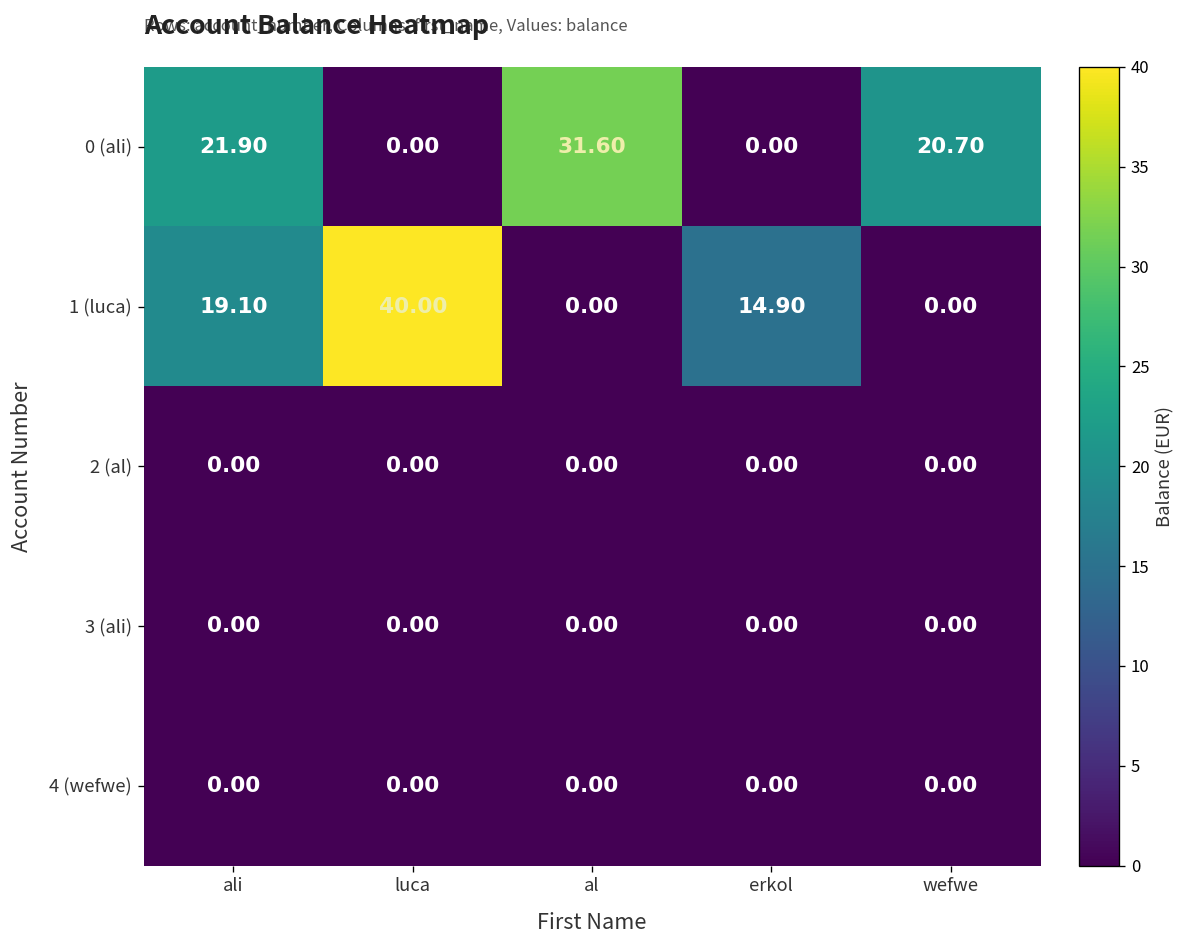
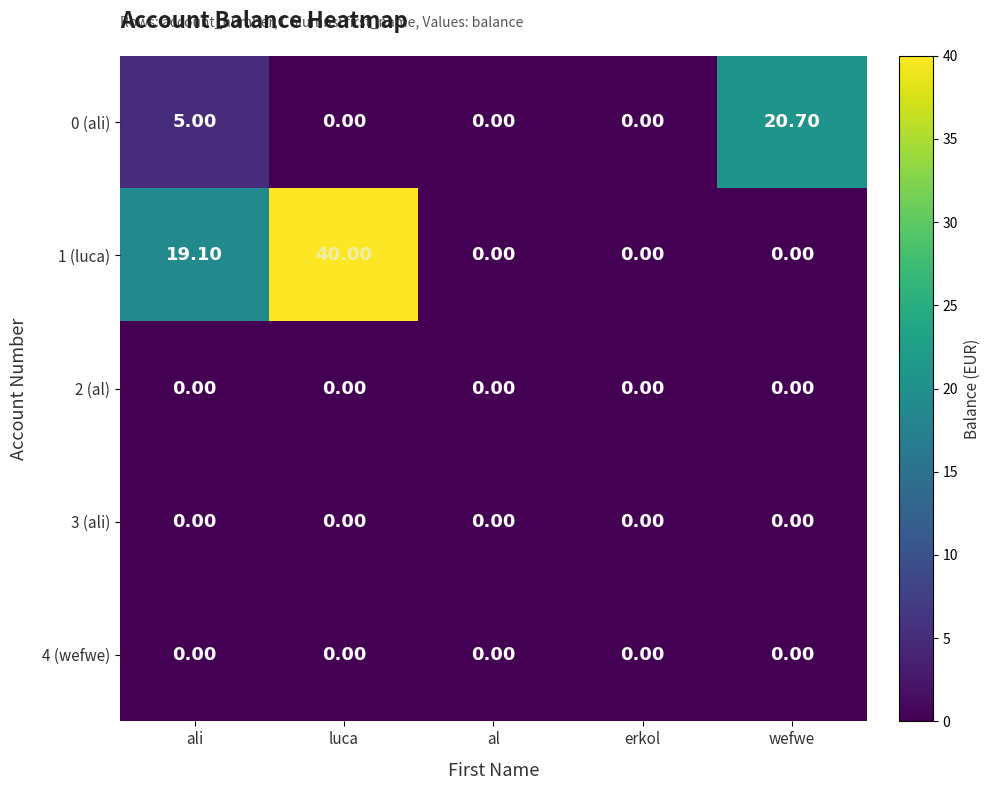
  {
    "0 (ali)": {
-     "ali": 21.90,
+     "ali": 5.00,
      "luca": 0.00,
-     "al": 31.60,
+     "al": 0.00,
      "erkol": 0.00,
      "wefwe": 20.70
    },
    "1 (luca)": {
      "ali": 19.10,
      "luca": 40.00,
      "al": 0.00,
-     "erkol": 14.90,
+     "erkol": 0.00,
      "wefwe": 0.00
    },
    "2 (al)": {
      "ali": 0.00,
      "luca": 0.00,
      "al": 0.00,
      "erkol": 0.00,
      "wefwe": 0.00
    },
    "3 (ali)": {
      "ali": 0.00,
      "luca": 0.00,
      "al": 0.00,
      "erkol": 0.00,
      "wefwe": 0.00
    },
    "4 (wefwe)": {
      "ali": 0.00,
      "luca": 0.00,
      "al": 0.00,
      "erkol": 0.00,
      "wefwe": 0.00
    }
  }
